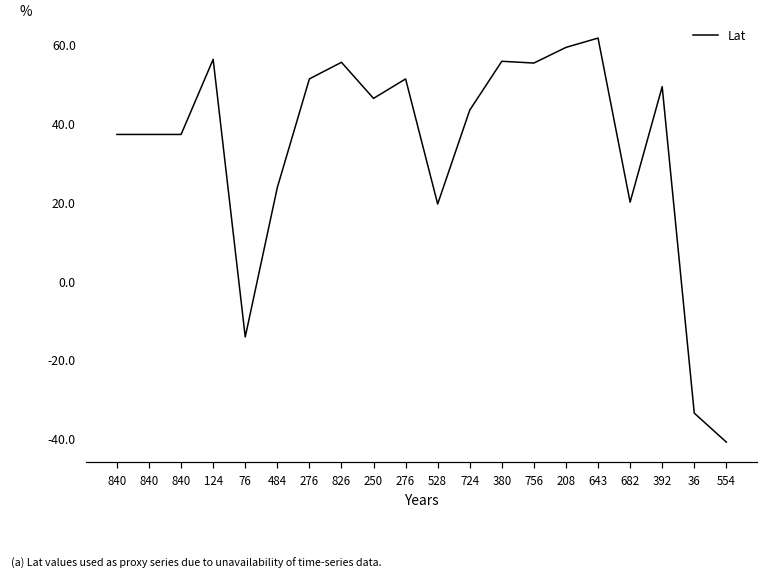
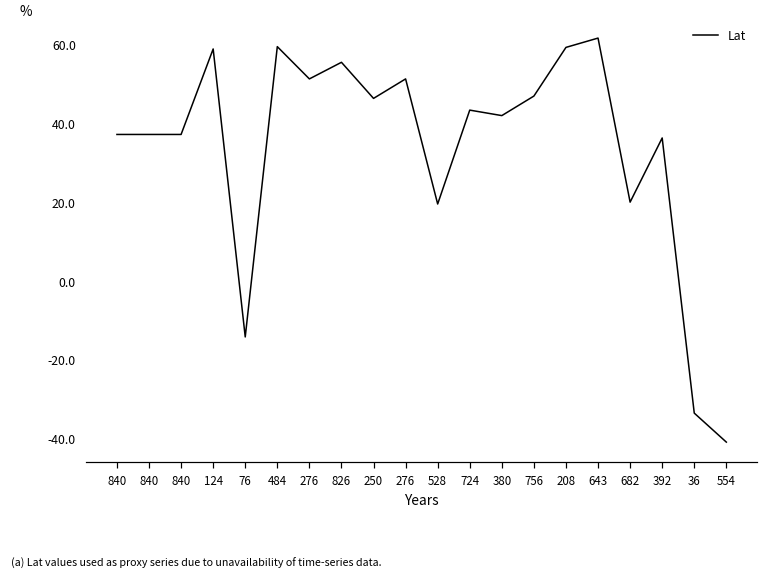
  {
-   "124": 56,
+   "124": 59,
    "76": -14,
-   "484": 24,
+   "484": 59,
    "826": 55,
    "250": 46,
    "528": 19,
    "724": 43,
-   "380": 56,
-   "756": 55,
+   "380": 42,
+   "756": 47,
    "208": 59,
    "643": 62,
    "682": 20,
-   "392": 49,
+   "392": 36,
    "36": -34,
    "554": -41
  }
